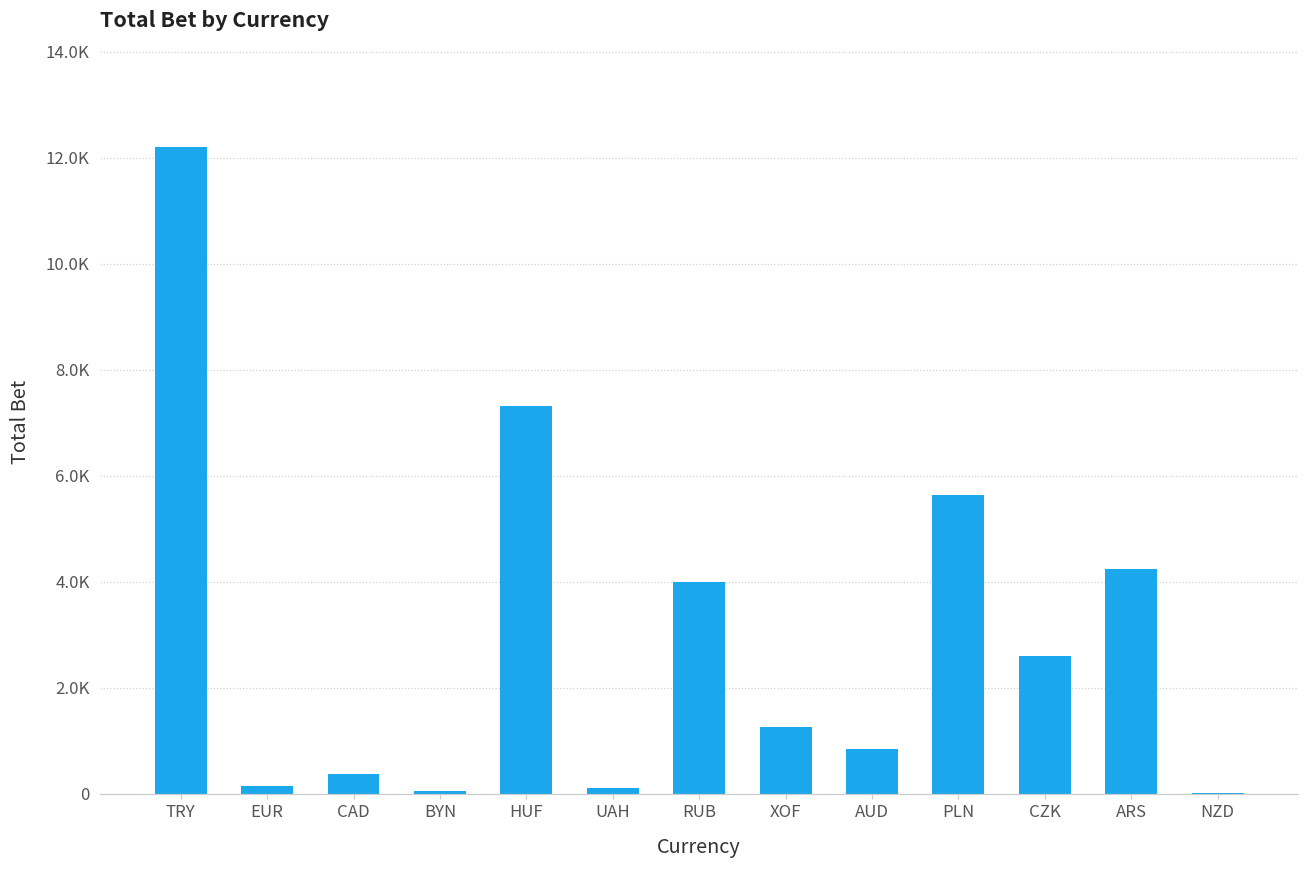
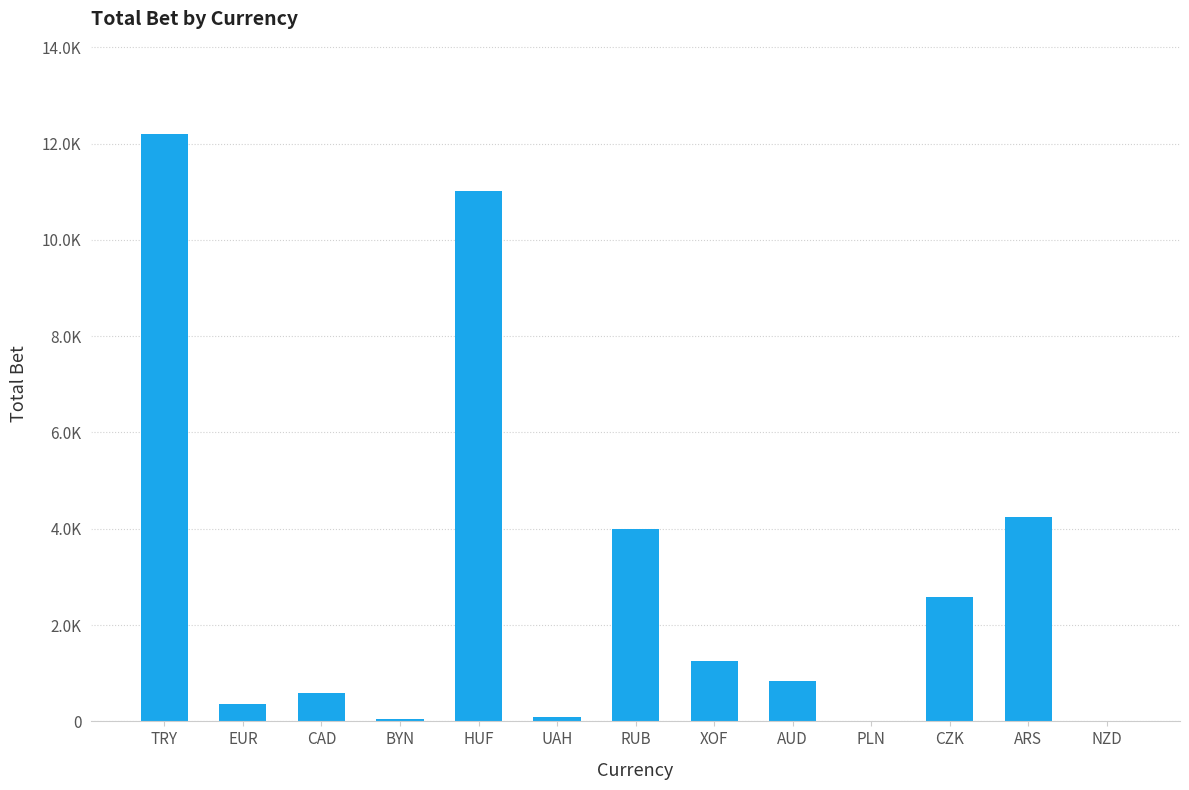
  {
    "TRY": 12200,
-   "EUR": 100,
-   "CAD": 400,
-   "HUF": 7300,
+   "EUR": 400,
+   "CAD": 600,
+   "HUF": 11000,
    "UAH": 100,
    "RUB": 4000,
    "XOF": 1300,
    "AUD": 800,
-   "PLN": 5600,
+   "PLN": 0,
    "CZK": 2600,
    "ARS": 4200
  }
